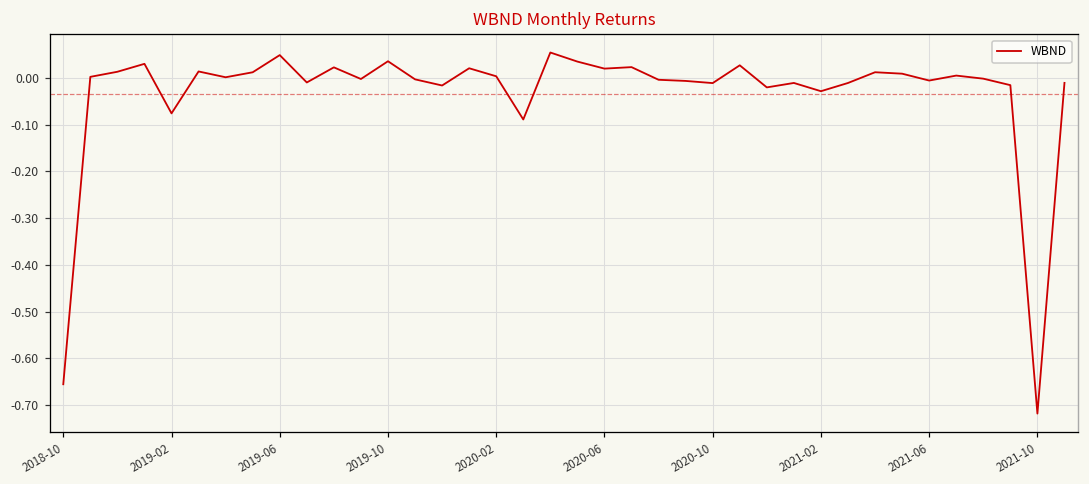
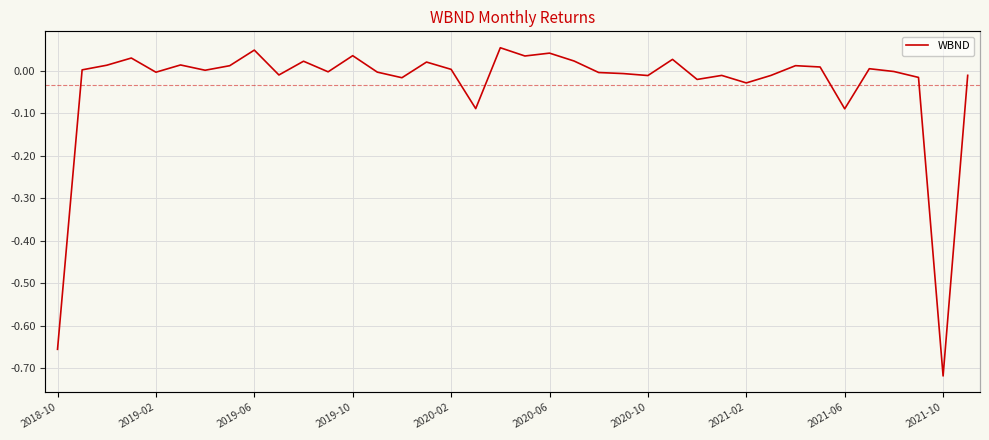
  {
    "2018-10": -0.66,
-   "2019-02": -0.08,
+   "2019-02": 0.00,
    "2019-06": 0.05,
    "2019-10": 0.04,
    "2020-02": 0.00,
-   "2020-06": 0.02,
+   "2020-06": 0.04,
    "2020-10": -0.01,
    "2021-02": -0.03,
-   "2021-06": -0.01,
+   "2021-06": -0.09,
    "2021-10": -0.72
  }
